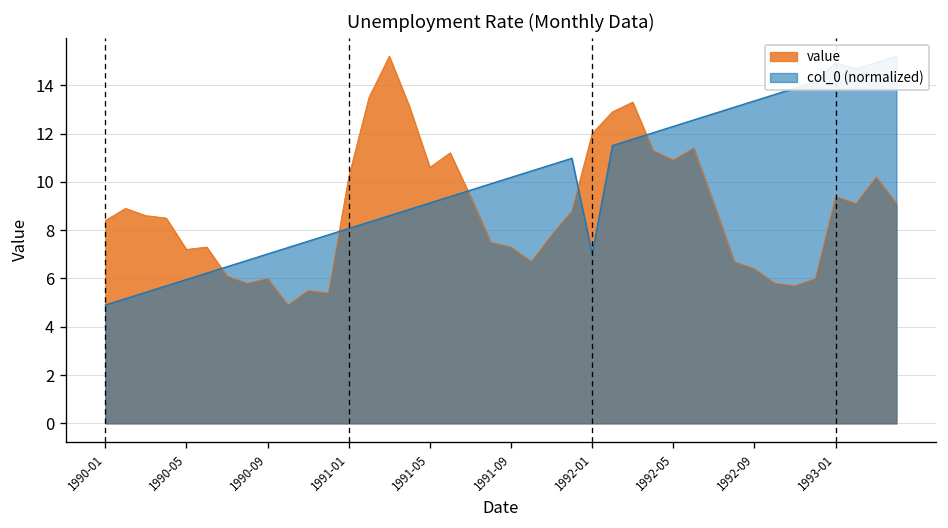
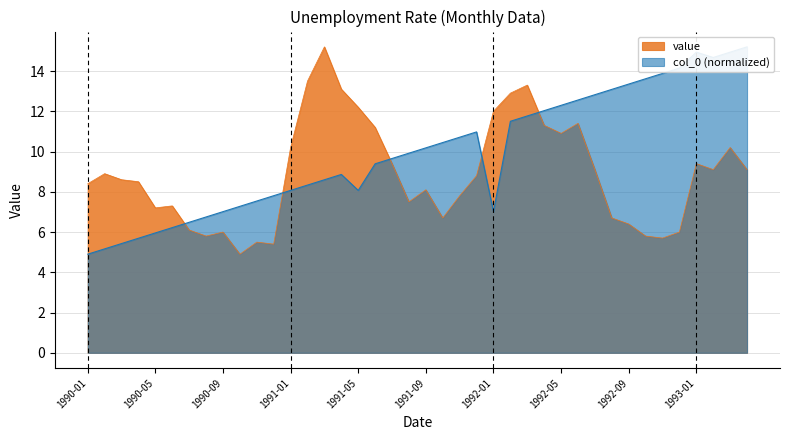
  {
    "value": {
      "1990-01": 8.4,
      "1990-05": 7.2,
      "1990-09": 6.0,
      "1991-01": 10.2,
-     "1991-05": 10.6,
-     "1991-09": 7.3,
+     "1991-05": 12.2,
+     "1991-09": 8.1,
      "1992-01": 12.0,
      "1992-05": 10.9,
      "1992-09": 6.4,
      "1993-01": 9.4
    },
    "col_0 (normalized)": {
      "1990-01": 4.9,
      "1990-05": 6.0,
      "1990-09": 7.0,
      "1991-01": 8.1,
-     "1991-05": 9.1,
+     "1991-05": 8.1,
      "1991-09": 10.2,
      "1992-01": 7.0,
      "1992-05": 12.3,
      "1992-09": 13.4
    }
  }
